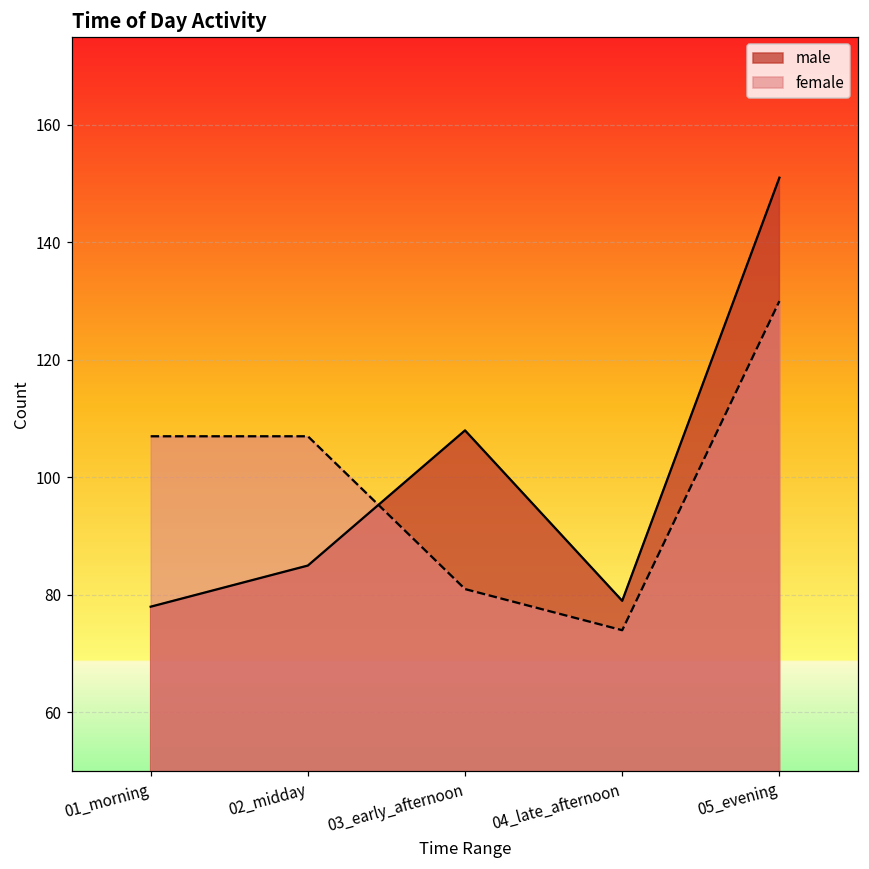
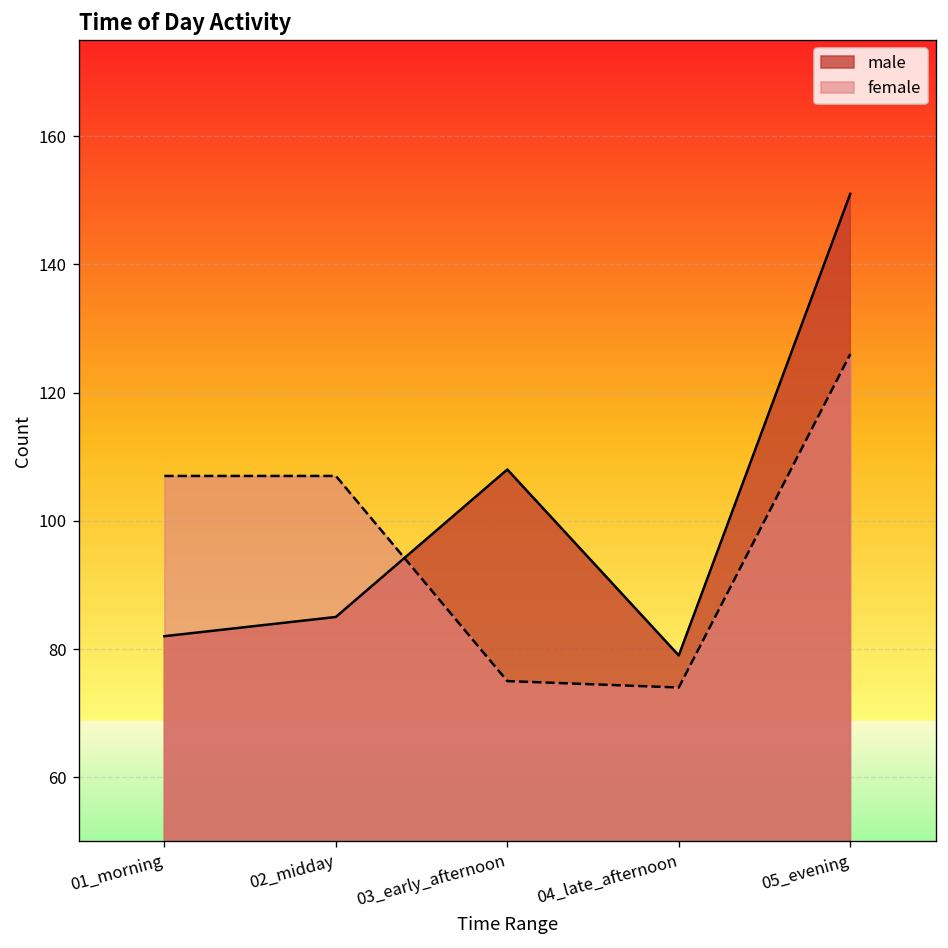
  {
    "male": {
-     "01_morning": 78,
+     "01_morning": 82,
      "02_midday": 85,
      "03_early_afternoon": 108,
      "04_late_afternoon": 79,
      "05_evening": 151
    },
    "female": {
      "01_morning": 107,
      "02_midday": 107,
-     "03_early_afternoon": 81,
+     "03_early_afternoon": 75,
      "04_late_afternoon": 74,
-     "05_evening": 130
+     "05_evening": 126
    }
  }
